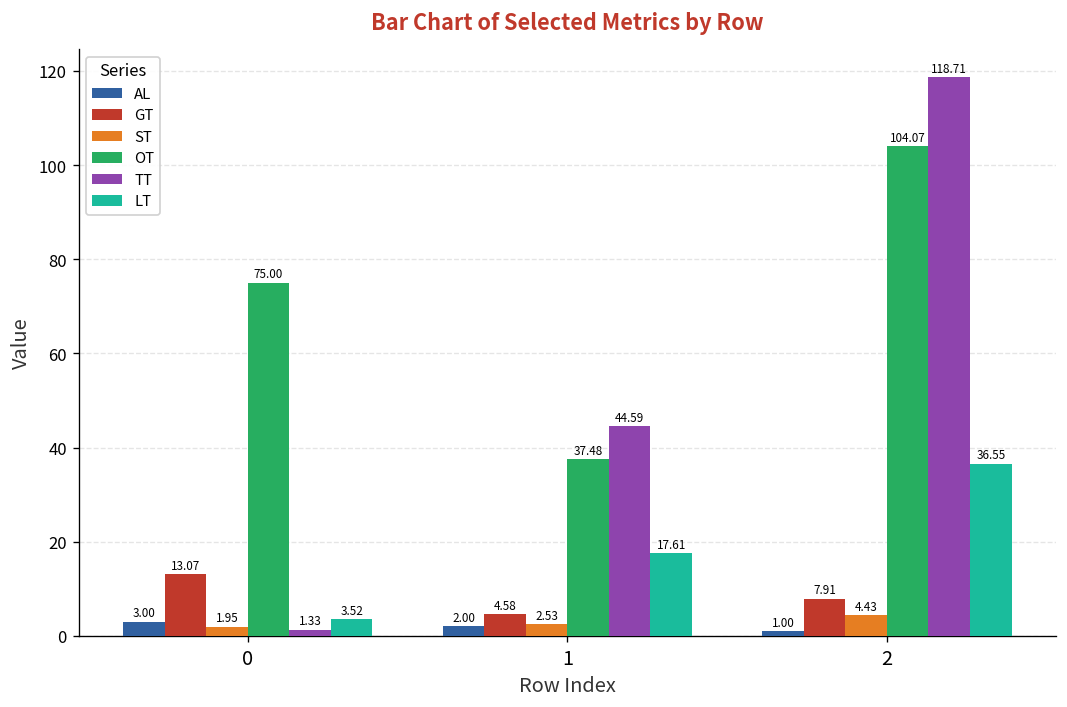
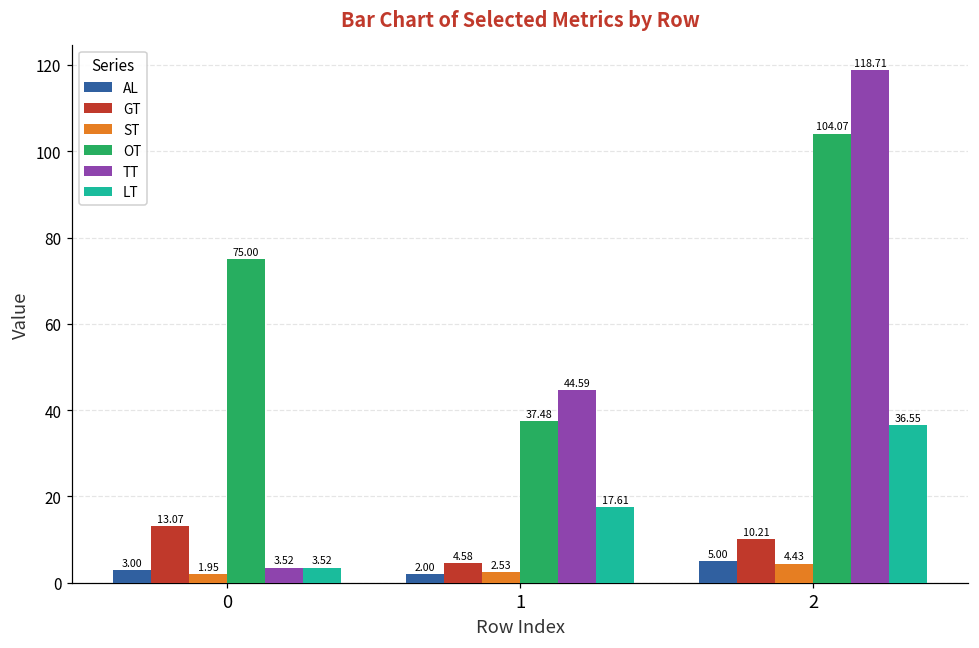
  {
    "AL": {
      "0": 3.00,
      "1": 2.00,
-     "2": 1.00
+     "2": 5.00
    },
    "GT": {
      "0": 13.07,
      "1": 4.58,
-     "2": 7.91
+     "2": 10.21
    },
    "ST": {
      "0": 1.95,
      "1": 2.53,
      "2": 4.43
    },
    "OT": {
      "0": 75.00,
      "1": 37.48,
      "2": 104.07
    },
    "TT": {
-     "0": 1.33,
+     "0": 3.52,
      "1": 44.59,
      "2": 118.71
    },
    "LT": {
      "0": 3.52,
      "1": 17.61,
      "2": 36.55
    }
  }
